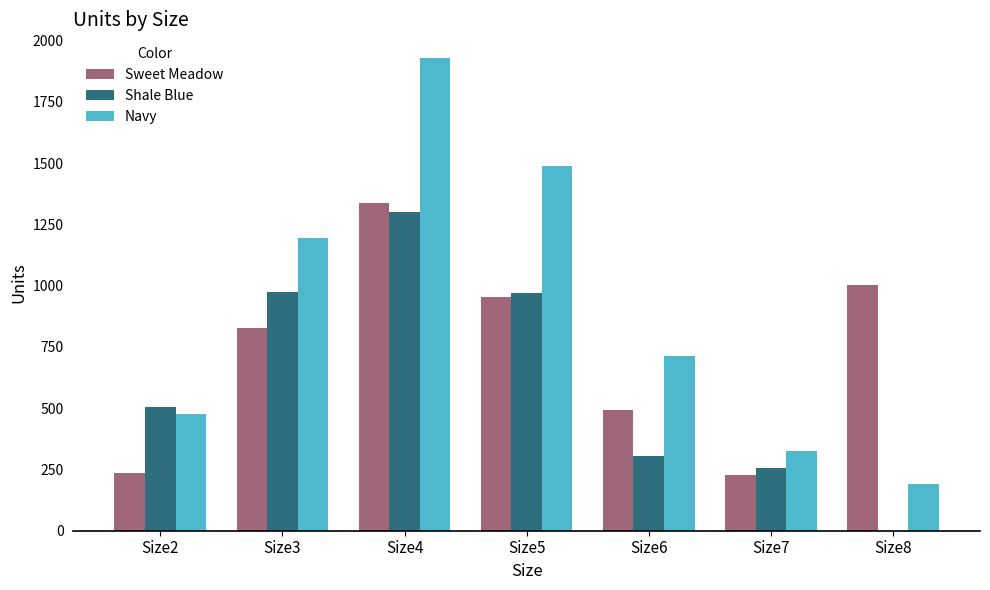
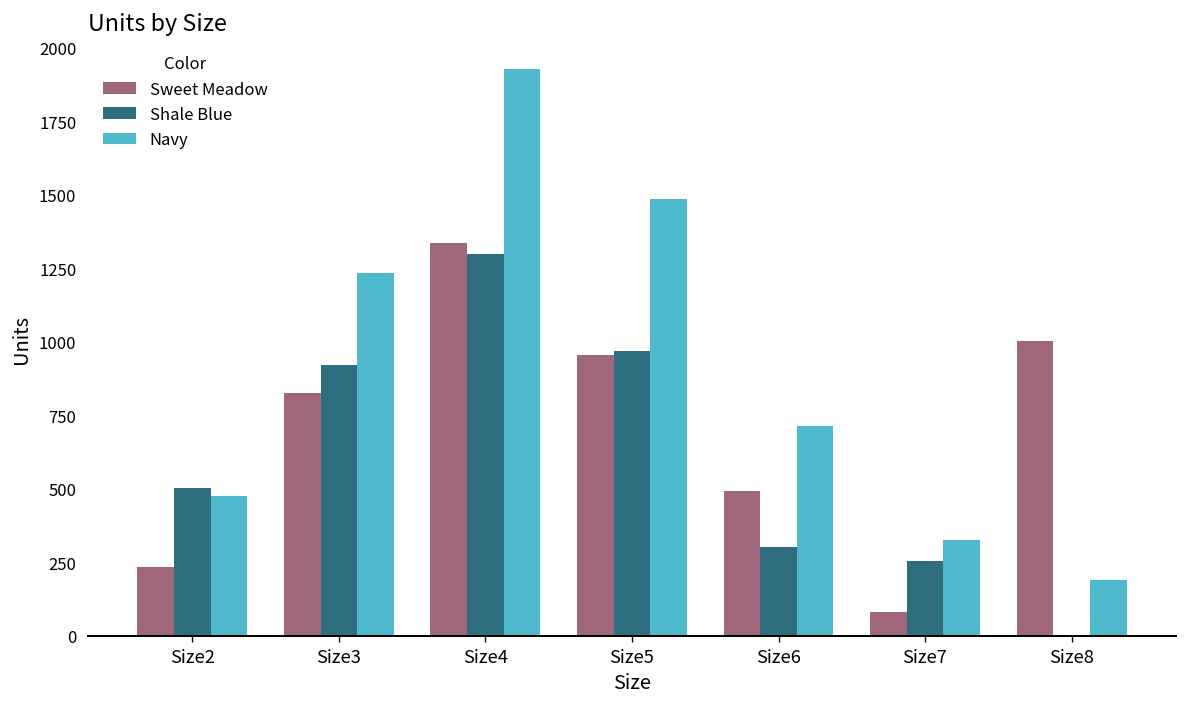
  {
    "Sweet Meadow": {
      "Size2": 230,
      "Size3": 830,
      "Size4": 1340,
      "Size5": 950,
      "Size6": 490,
-     "Size7": 230,
+     "Size7": 80,
      "Size8": 1000
    },
    "Shale Blue": {
      "Size2": 500,
-     "Size3": 970,
+     "Size3": 920,
      "Size4": 1300,
      "Size5": 970,
      "Size6": 300,
      "Size7": 260,
      "Size8": 0
    },
    "Navy": {
      "Size2": 480,
-     "Size3": 1190,
+     "Size3": 1240,
      "Size4": 1930,
      "Size5": 1490,
      "Size6": 710,
      "Size7": 330,
      "Size8": 190
    }
  }
